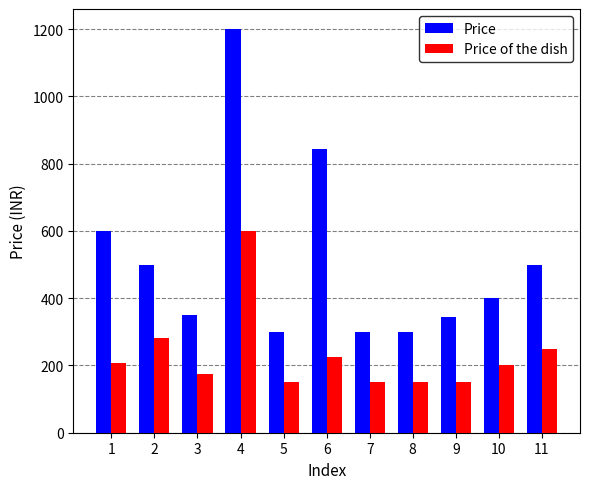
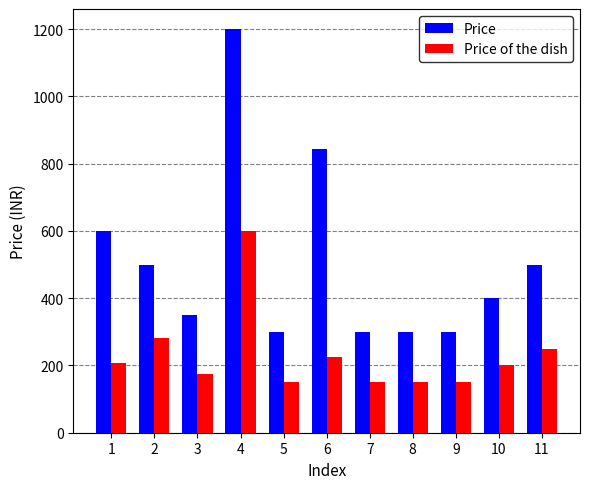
  {
    "Price": {
      "1": 600,
      "2": 500,
      "3": 350,
      "4": 1200,
      "5": 300,
      "6": 840,
      "7": 300,
      "8": 300,
-     "9": 340,
+     "9": 300,
      "10": 400,
      "11": 500
    },
    "Price of the dish": {
      "1": 210,
      "2": 280,
      "3": 180,
      "4": 600,
      "5": 150,
      "6": 230,
      "7": 150,
      "8": 150,
      "9": 150,
      "10": 200,
      "11": 250
    }
  }
